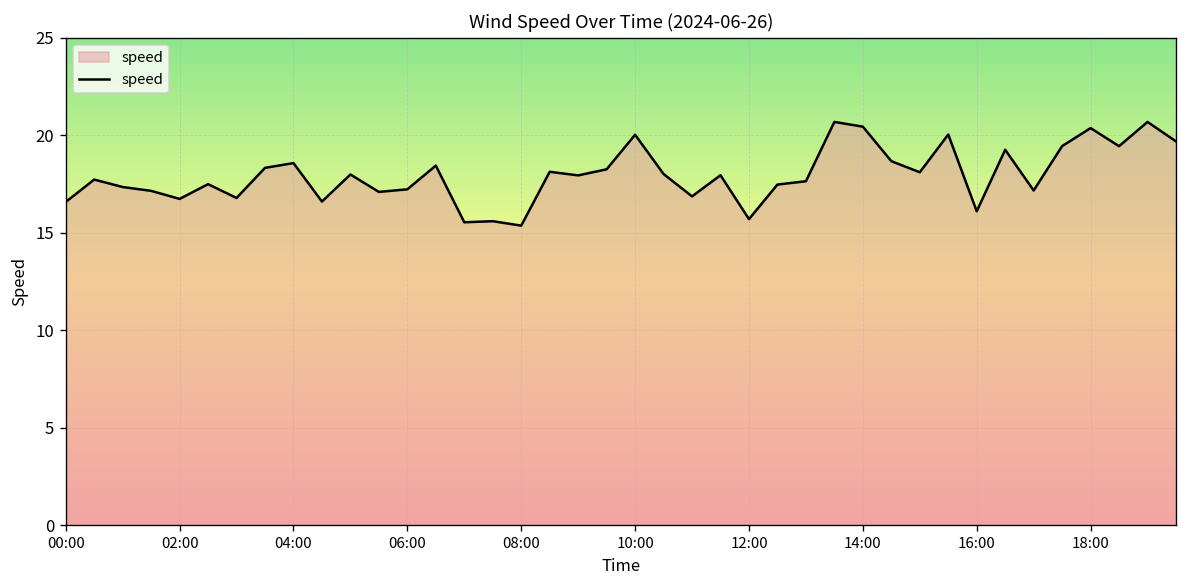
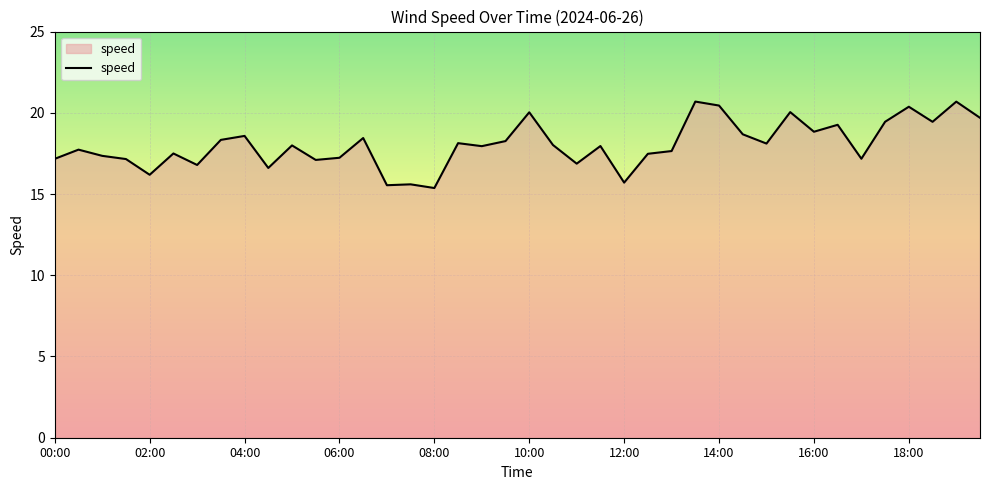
  {
-   "00:00": 16.6,
-   "02:00": 16.7,
+   "00:00": 17.2,
+   "02:00": 16.2,
    "04:00": 18.6,
    "06:00": 17.2,
    "08:00": 15.4,
    "10:00": 20.0,
    "12:00": 15.7,
    "14:00": 20.4,
-   "16:00": 16.1,
+   "16:00": 18.8,
    "18:00": 20.4
  }
